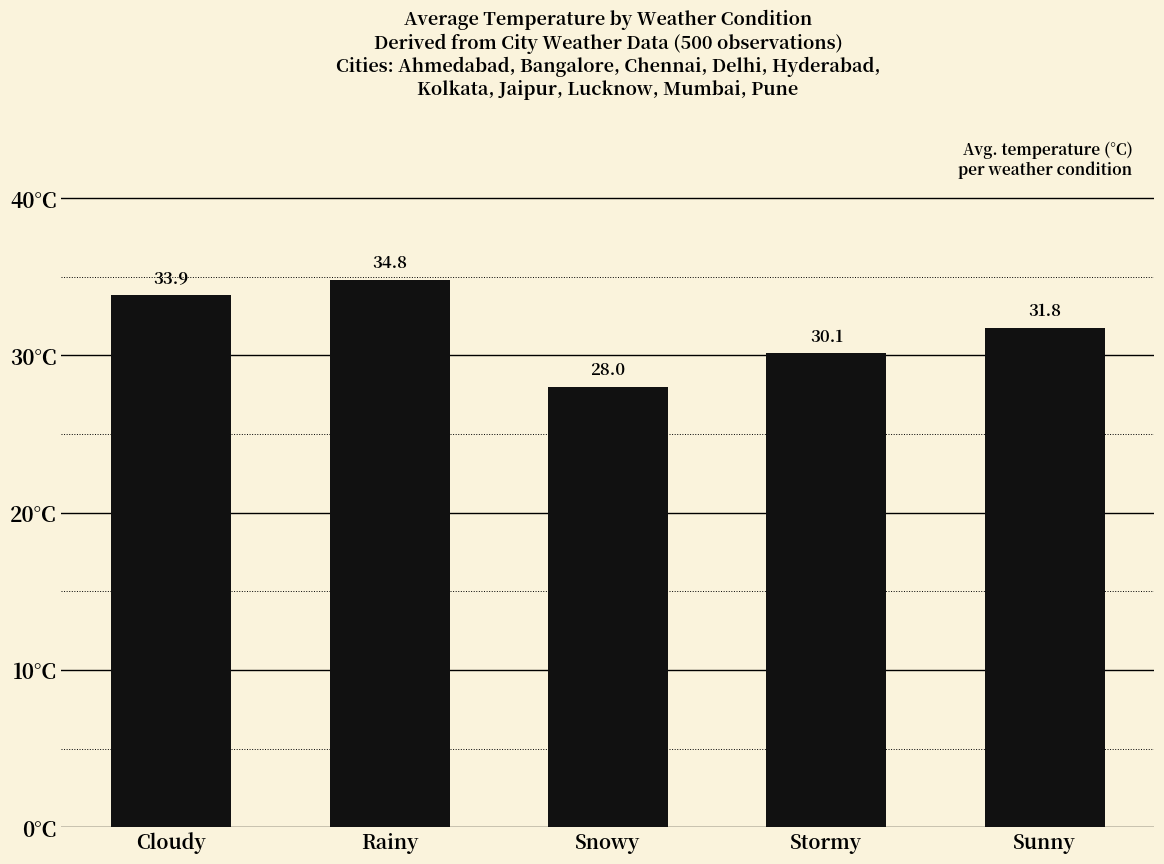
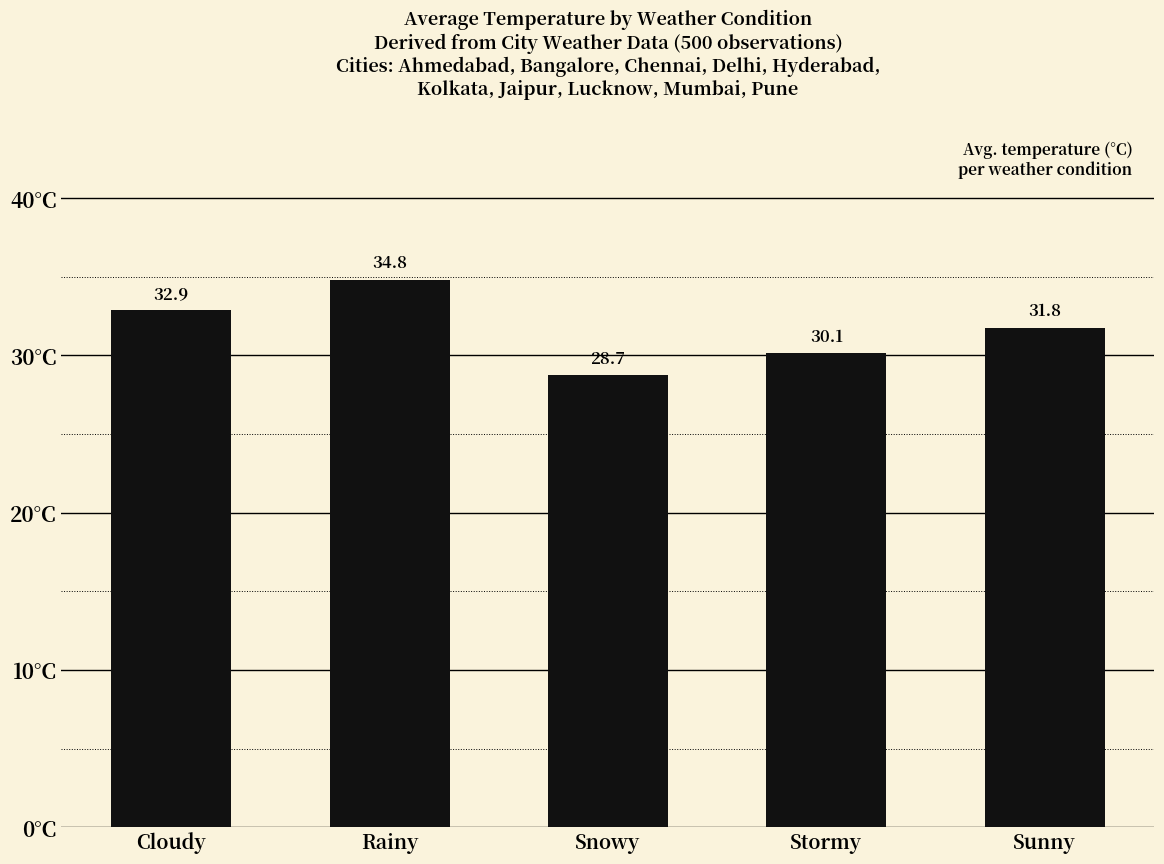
  {
-   "Cloudy": 33.9,
+   "Cloudy": 32.9,
    "Rainy": 34.8,
-   "Snowy": 28.0,
+   "Snowy": 28.7,
    "Stormy": 30.1,
    "Sunny": 31.8
  }
